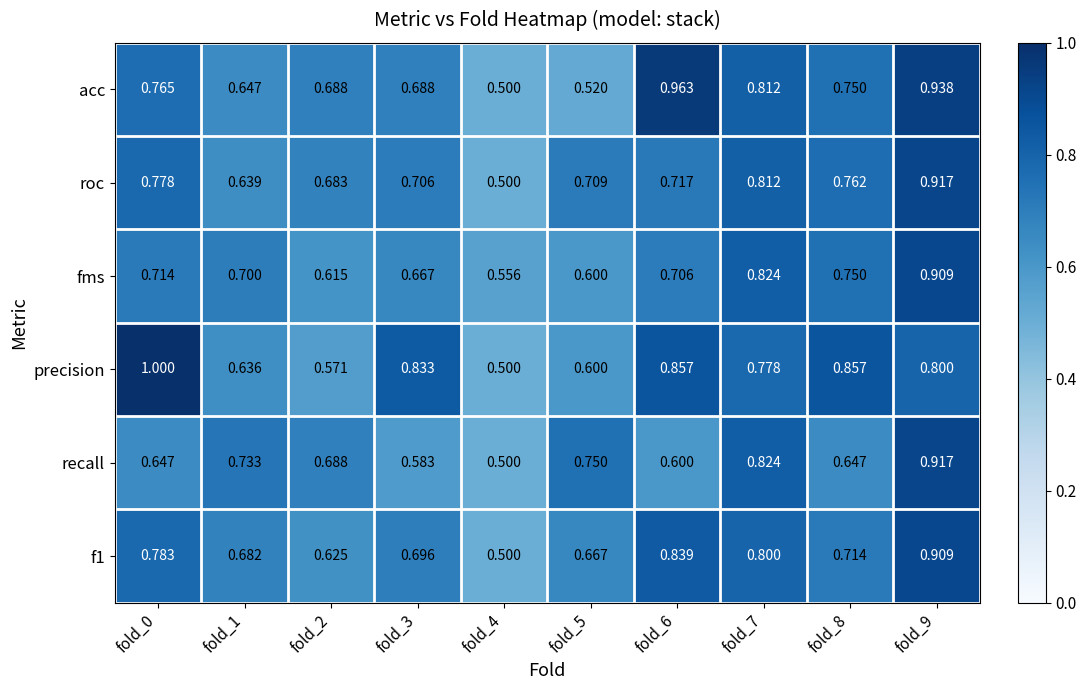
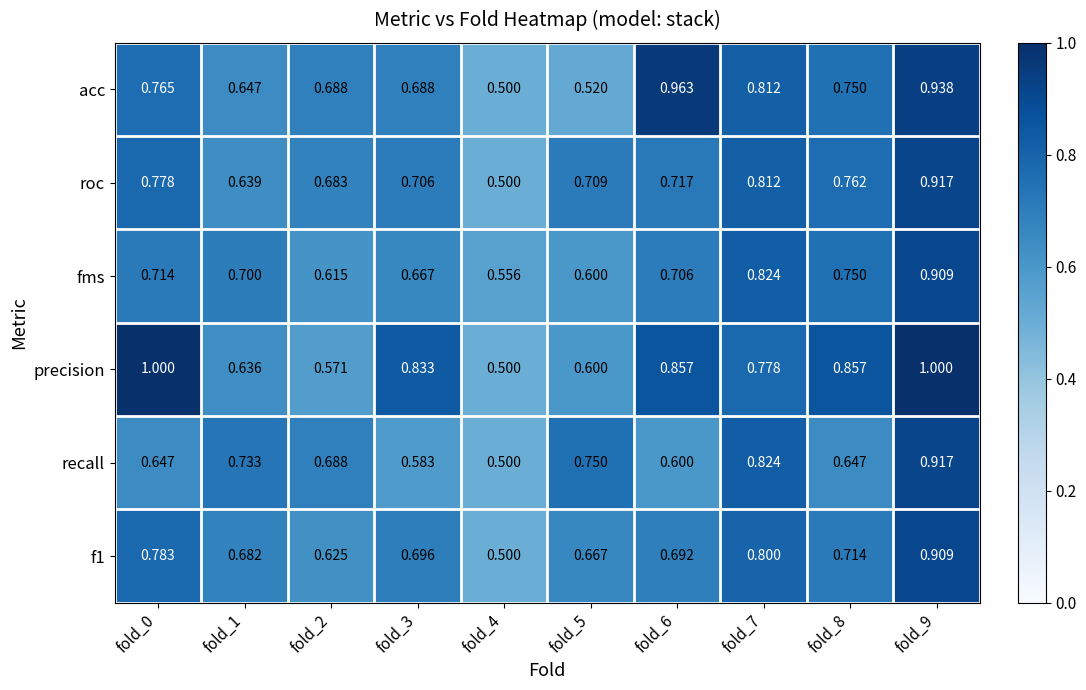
  {
    "acc": {
      "fold_0": 0.765,
      "fold_1": 0.647,
      "fold_2": 0.688,
      "fold_3": 0.688,
      "fold_4": 0.500,
      "fold_5": 0.520,
      "fold_6": 0.963,
      "fold_7": 0.812,
      "fold_8": 0.750,
      "fold_9": 0.938
    },
    "roc": {
      "fold_0": 0.778,
      "fold_1": 0.639,
      "fold_2": 0.683,
      "fold_3": 0.706,
      "fold_4": 0.500,
      "fold_5": 0.709,
      "fold_6": 0.717,
      "fold_7": 0.812,
      "fold_8": 0.762,
      "fold_9": 0.917
    },
    "fms": {
      "fold_0": 0.714,
      "fold_1": 0.700,
      "fold_2": 0.615,
      "fold_3": 0.667,
      "fold_4": 0.556,
      "fold_5": 0.600,
      "fold_6": 0.706,
      "fold_7": 0.824,
      "fold_8": 0.750,
      "fold_9": 0.909
    },
    "precision": {
      "fold_0": 1.000,
      "fold_1": 0.636,
      "fold_2": 0.571,
      "fold_3": 0.833,
      "fold_4": 0.500,
      "fold_5": 0.600,
      "fold_6": 0.857,
      "fold_7": 0.778,
      "fold_8": 0.857,
-     "fold_9": 0.800
+     "fold_9": 1.000
    },
    "recall": {
      "fold_0": 0.647,
      "fold_1": 0.733,
      "fold_2": 0.688,
      "fold_3": 0.583,
      "fold_4": 0.500,
      "fold_5": 0.750,
      "fold_6": 0.600,
      "fold_7": 0.824,
      "fold_8": 0.647,
      "fold_9": 0.917
    },
    "f1": {
      "fold_0": 0.783,
      "fold_1": 0.682,
      "fold_2": 0.625,
      "fold_3": 0.696,
      "fold_4": 0.500,
      "fold_5": 0.667,
-     "fold_6": 0.839,
+     "fold_6": 0.692,
      "fold_7": 0.800,
      "fold_8": 0.714,
      "fold_9": 0.909
    }
  }
